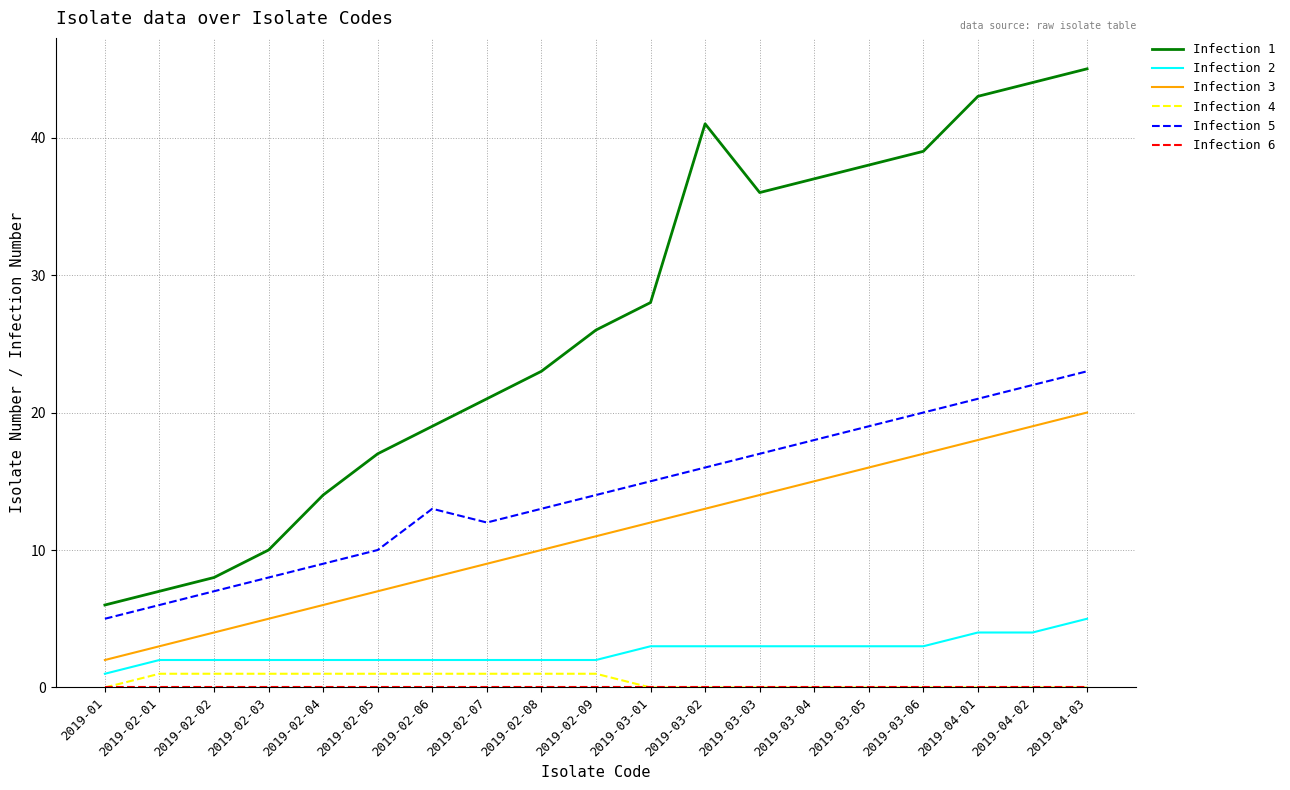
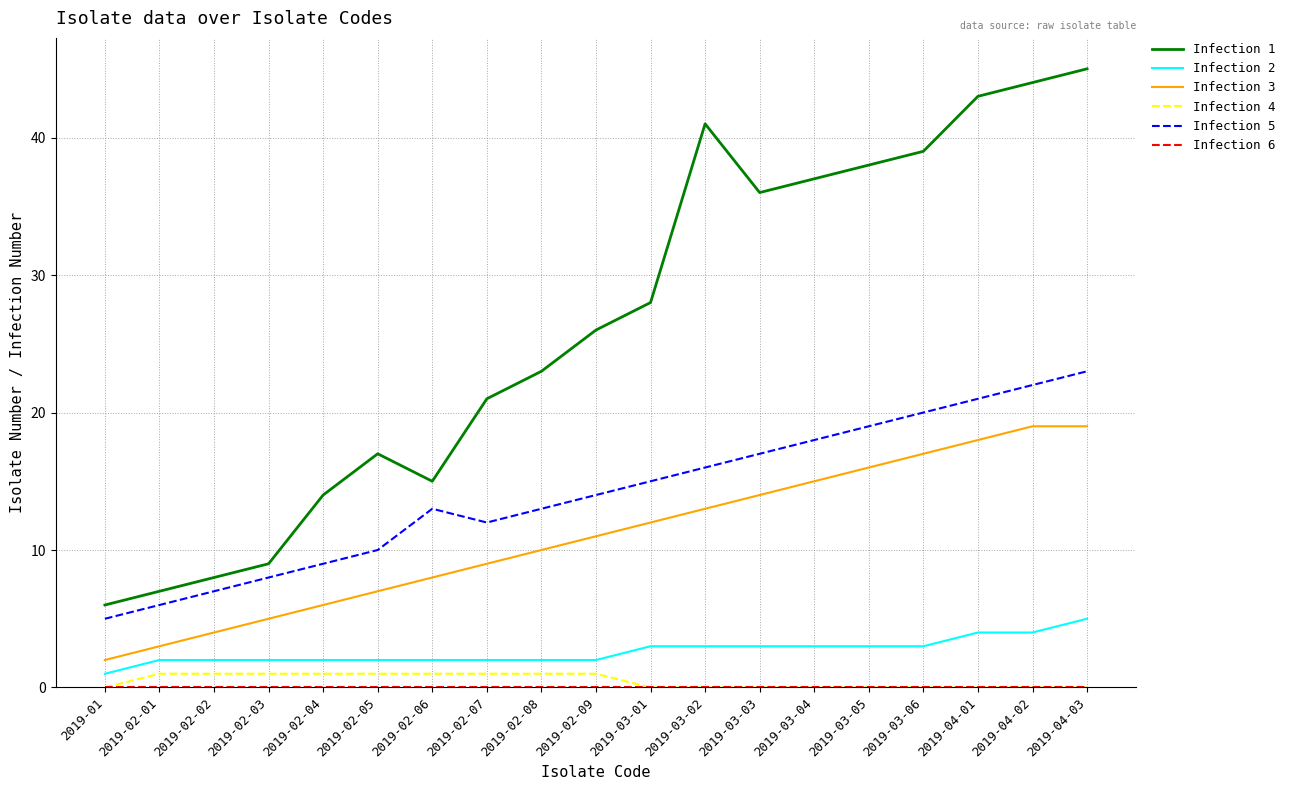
  {
    "Infection 1": {
      "2019-01": 6,
      "2019-02-01": 7,
      "2019-02-02": 8,
-     "2019-02-03": 10,
+     "2019-02-03": 9,
      "2019-02-04": 14,
      "2019-02-05": 17,
-     "2019-02-06": 19,
+     "2019-02-06": 15,
      "2019-02-07": 21,
      "2019-02-08": 23,
      "2019-02-09": 26,
      "2019-03-01": 28,
      "2019-03-02": 41,
      "2019-03-03": 36,
      "2019-03-04": 37,
      "2019-03-05": 38,
      "2019-03-06": 39,
      "2019-04-01": 43,
      "2019-04-02": 44,
      "2019-04-03": 45
    },
    "Infection 2": {
      "2019-01": 1,
      "2019-02-01": 2,
      "2019-02-02": 2,
      "2019-02-03": 2,
      "2019-02-04": 2,
      "2019-02-05": 2,
      "2019-02-06": 2,
      "2019-02-07": 2,
      "2019-02-08": 2,
      "2019-02-09": 2,
      "2019-03-01": 3,
      "2019-03-02": 3,
      "2019-03-03": 3,
      "2019-03-04": 3,
      "2019-03-05": 3,
      "2019-03-06": 3,
      "2019-04-01": 4,
      "2019-04-02": 4,
      "2019-04-03": 5
    },
    "Infection 3": {
      "2019-01": 2,
      "2019-02-01": 3,
      "2019-02-02": 4,
      "2019-02-03": 5,
      "2019-02-04": 6,
      "2019-02-05": 7,
      "2019-02-06": 8,
      "2019-02-07": 9,
      "2019-02-08": 10,
      "2019-02-09": 11,
      "2019-03-01": 12,
      "2019-03-02": 13,
      "2019-03-03": 14,
      "2019-03-04": 15,
      "2019-03-05": 16,
      "2019-03-06": 17,
      "2019-04-01": 18,
      "2019-04-02": 19,
-     "2019-04-03": 20
+     "2019-04-03": 19
    },
    "Infection 4": {
      "2019-02-01": 1,
      "2019-02-02": 1,
      "2019-02-03": 1,
      "2019-02-04": 1,
      "2019-02-05": 1,
      "2019-02-06": 1,
      "2019-02-07": 1,
      "2019-02-08": 1,
      "2019-02-09": 1
    },
    "Infection 5": {
      "2019-01": 5,
      "2019-02-01": 6,
      "2019-02-02": 7,
      "2019-02-03": 8,
      "2019-02-04": 9,
      "2019-02-05": 10,
      "2019-02-06": 13,
      "2019-02-07": 12,
      "2019-02-08": 13,
      "2019-02-09": 14,
      "2019-03-01": 15,
      "2019-03-02": 16,
      "2019-03-03": 17,
      "2019-03-04": 18,
      "2019-03-05": 19,
      "2019-03-06": 20,
      "2019-04-01": 21,
      "2019-04-02": 22,
      "2019-04-03": 23
    },
    "Infection 6": {
      "2019-02-01": 0,
      "2019-02-02": 0,
      "2019-02-03": 0,
      "2019-02-04": 0,
      "2019-02-05": 0,
      "2019-02-06": 0,
      "2019-02-07": 0,
      "2019-02-08": 0,
      "2019-02-09": 0
    }
  }
